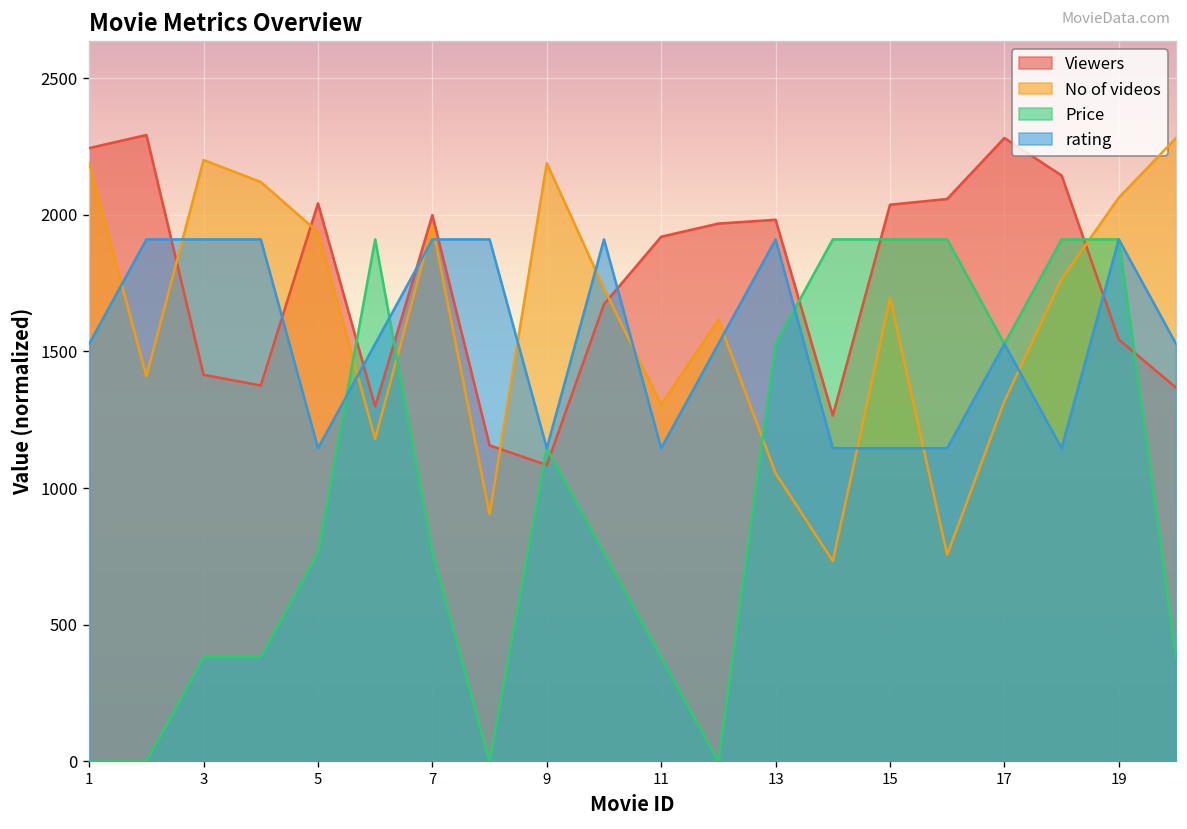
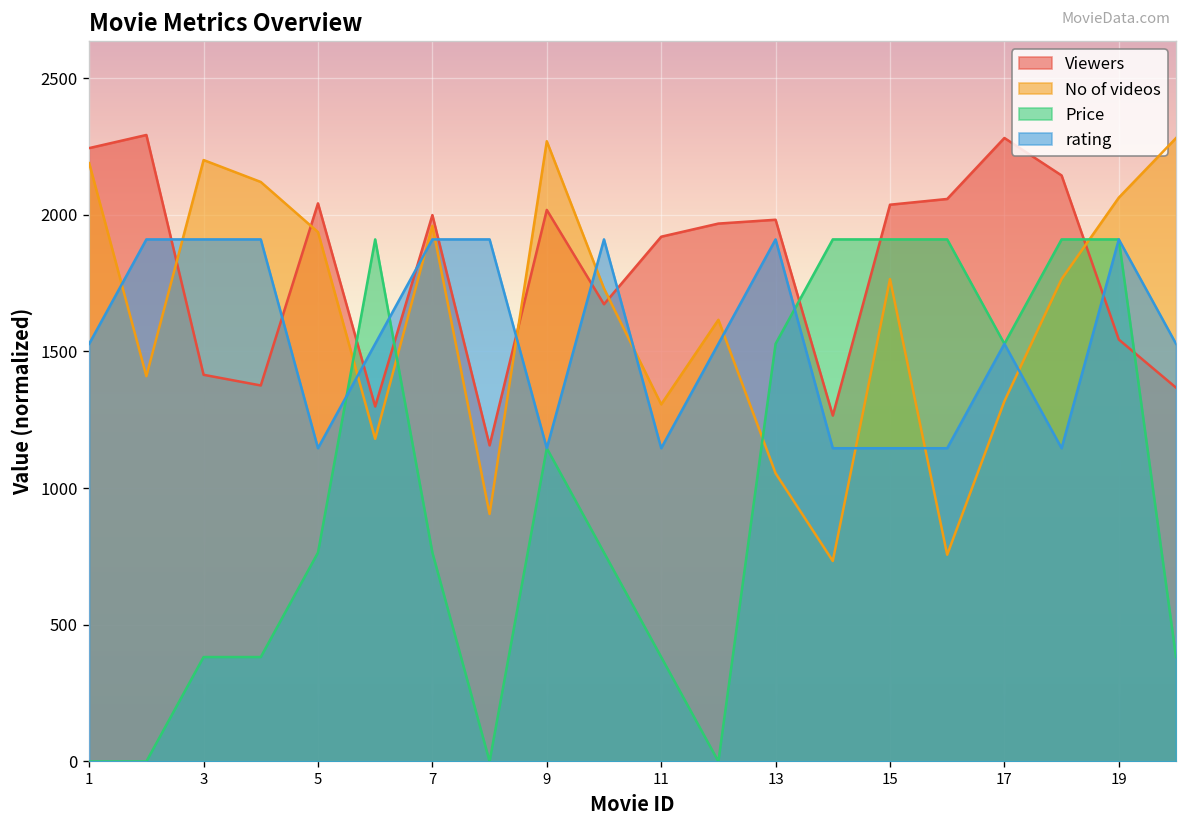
  {
    "Viewers": {
      "1": 2240,
      "3": 1410,
      "5": 2040,
      "7": 2000,
-     "9": 1080,
+     "9": 2020,
      "11": 1920,
      "13": 1980,
      "15": 2040,
      "17": 2280,
      "19": 1540
    },
    "No of videos": {
      "1": 2190,
      "3": 2200,
      "5": 1940,
      "7": 1960,
-     "9": 2190,
+     "9": 2270,
      "11": 1310,
      "13": 1050,
-     "15": 1700,
+     "15": 1760,
      "17": 1320,
      "19": 2060
    },
    "Price": {
      "1": 0,
      "3": 380,
      "5": 760,
      "7": 760,
      "11": 380,
      "13": 1530,
      "15": 1910
    },
    "rating": {
      "1": 1530,
      "3": 1910,
      "5": 1150,
      "7": 1910,
      "11": 1150,
      "13": 1910,
      "15": 1150
    }
  }
